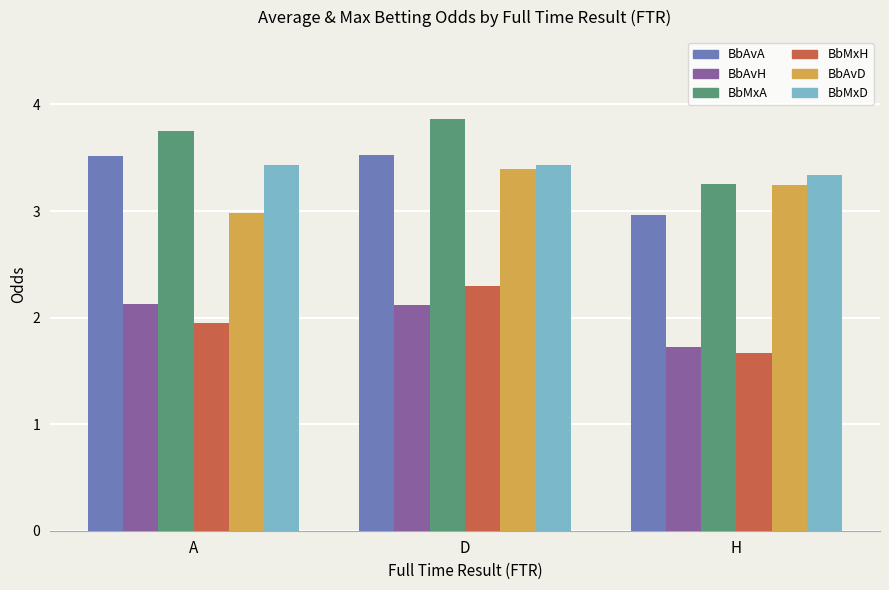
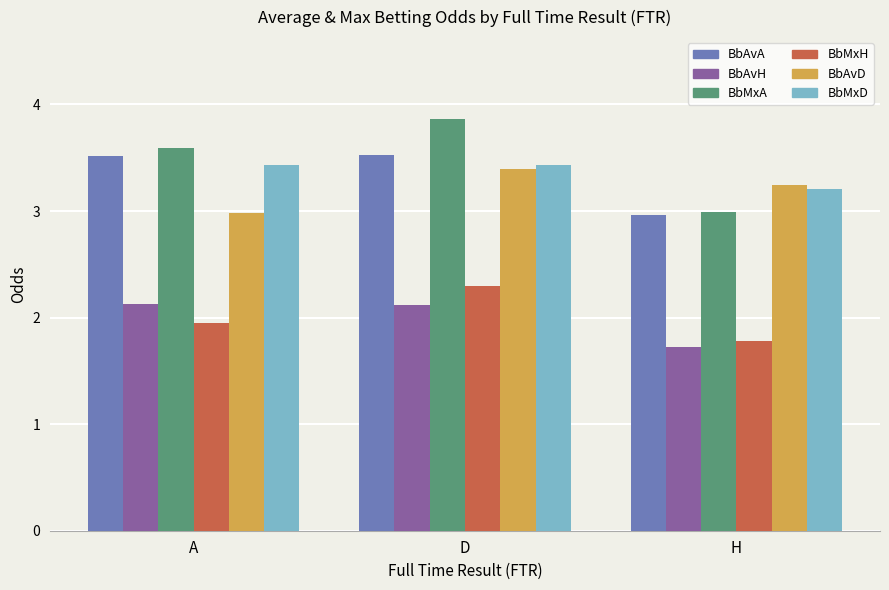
  {
    "BbMxA": {
-     "A": 3.75,
+     "A": 3.59,
      "D": 3.86,
-     "H": 3.25
+     "H": 2.99
    },
    "BbMxH": {
      "A": 1.95,
      "D": 2.30,
-     "H": 1.67
+     "H": 1.78
    },
    "BbAvD": {
      "A": 2.98,
      "D": 3.39,
      "H": 3.24
    },
    "BbMxD": {
      "A": 3.43,
      "D": 3.43,
-     "H": 3.34
+     "H": 3.21
    }
  }
